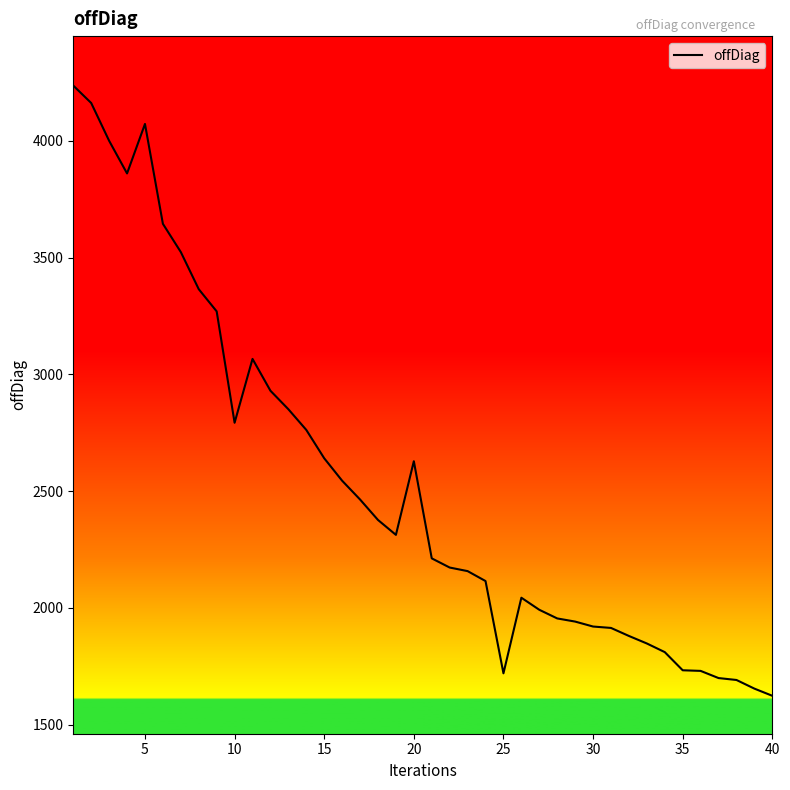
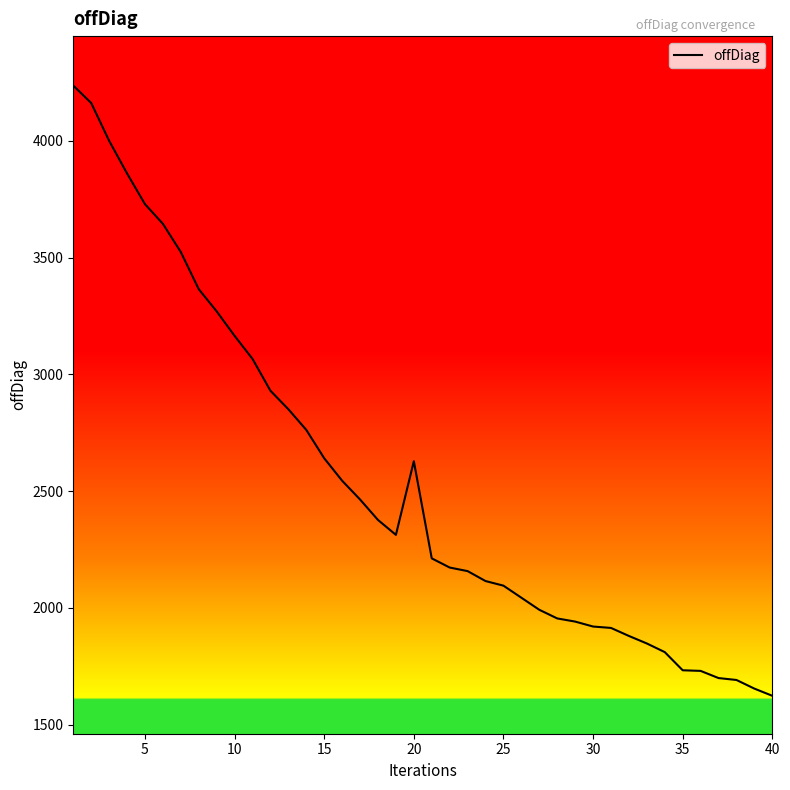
  {
-   "5": 4070,
-   "10": 2790,
+   "5": 3730,
+   "10": 3160,
    "15": 2640,
    "20": 2630,
-   "25": 1720,
+   "25": 2100,
    "30": 1920,
    "35": 1730,
    "40": 1620
  }
